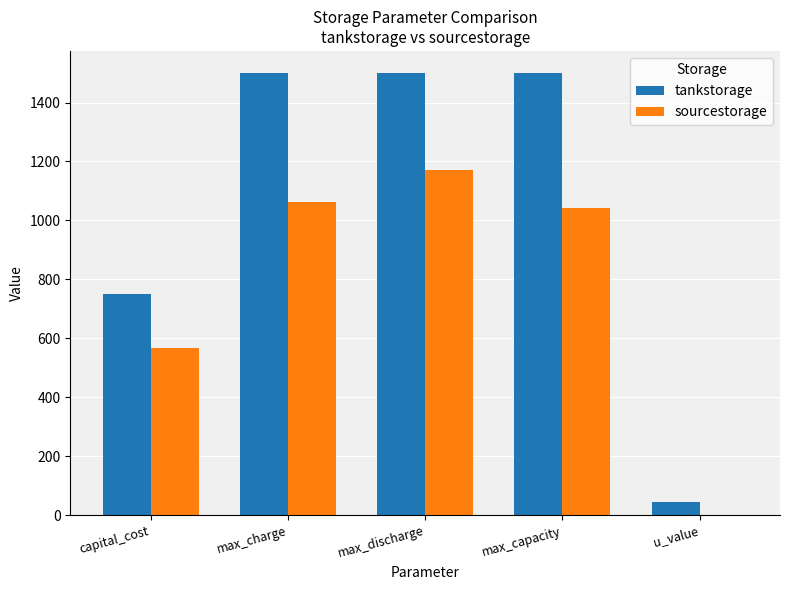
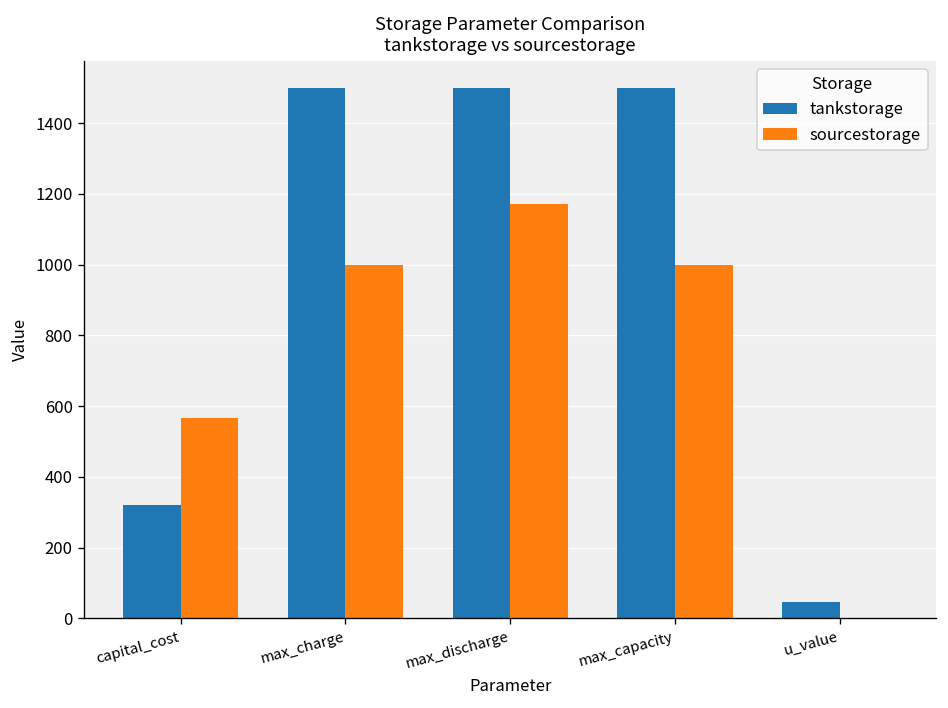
  {
    "tankstorage": {
-     "capital_cost": 750,
+     "capital_cost": 320,
      "max_charge": 1500,
      "max_discharge": 1500,
      "max_capacity": 1500,
      "u_value": 50
    },
    "sourcestorage": {
      "capital_cost": 570,
-     "max_charge": 1060,
+     "max_charge": 1000,
      "max_discharge": 1170,
-     "max_capacity": 1040
+     "max_capacity": 1000
    }
  }
